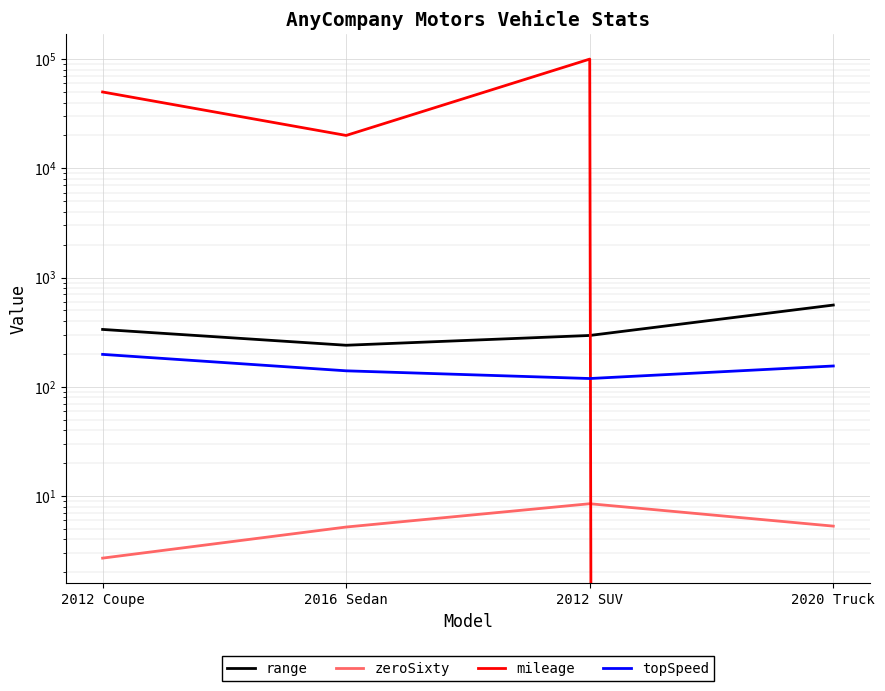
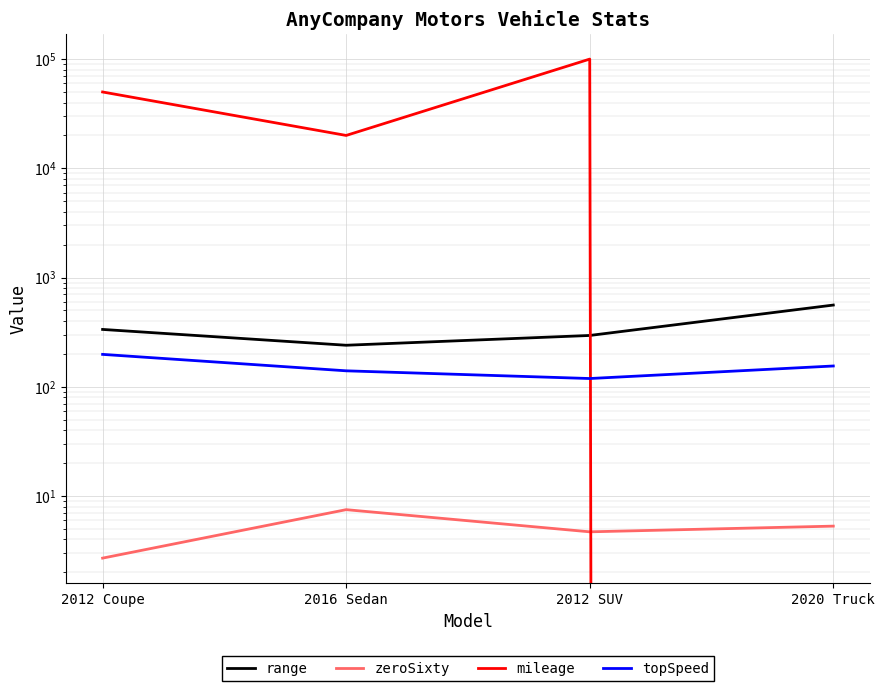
  {
    "range": {
      "2012 Coupe": 340,
      "2016 Sedan": 240,
      "2012 SUV": 300,
      "2020 Truck": 600
    },
    "zeroSixty": {
      "2012 Coupe": 2.7,
-     "2016 Sedan": 5,
-     "2012 SUV": 9,
+     "2016 Sedan": 8,
+     "2012 SUV": 4.7,
      "2020 Truck": 5
    },
    "mileage": {
      "2012 Coupe": 50000,
      "2016 Sedan": 20000,
      "2012 SUV": 100000
    },
    "topSpeed": {
      "2012 Coupe": 200,
      "2016 Sedan": 140,
      "2012 SUV": 120,
      "2020 Truck": 160
    }
  }
